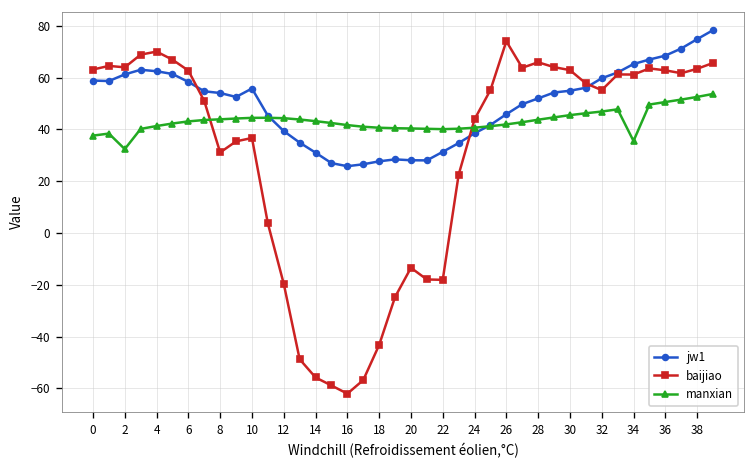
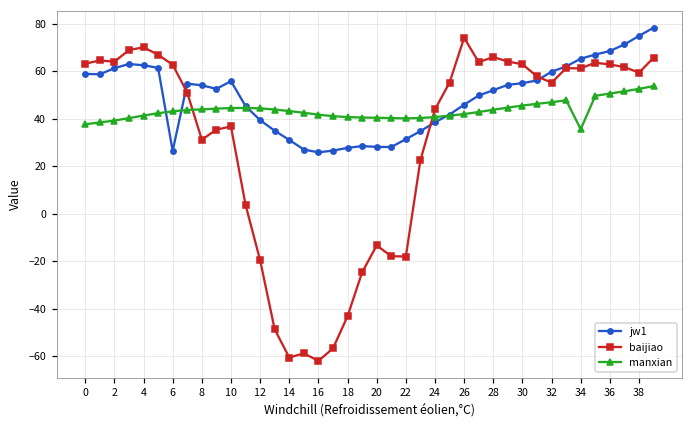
  {
    "jw1": {
      "0": 59,
      "2": 61,
      "4": 62,
-     "6": 58,
+     "6": 26,
      "8": 54,
      "10": 56,
      "12": 39,
      "14": 31,
      "16": 26,
      "18": 28,
      "20": 28,
      "22": 31,
      "24": 38,
      "26": 46,
      "28": 52,
      "30": 55,
      "32": 60,
      "34": 65,
      "36": 68,
      "38": 75
    },
    "baijiao": {
      "0": 63,
      "2": 64,
      "4": 70,
      "6": 63,
      "8": 31,
      "10": 37,
      "12": -20,
-     "14": -56,
+     "14": -61,
      "16": -62,
      "18": -43,
      "20": -13,
      "22": -18,
      "24": 44,
      "26": 74,
      "28": 66,
      "30": 63,
      "32": 55,
      "34": 61,
      "36": 63,
-     "38": 63
+     "38": 59
    },
    "manxian": {
      "0": 38,
-     "2": 32,
+     "2": 39,
      "4": 41,
      "6": 43,
      "8": 44,
      "10": 44,
      "12": 44,
      "14": 43,
      "16": 42,
      "18": 41,
      "20": 40,
      "22": 40,
      "24": 41,
      "26": 42,
      "28": 44,
      "30": 46,
      "32": 47,
      "34": 36,
      "36": 51,
      "38": 53
    }
  }
